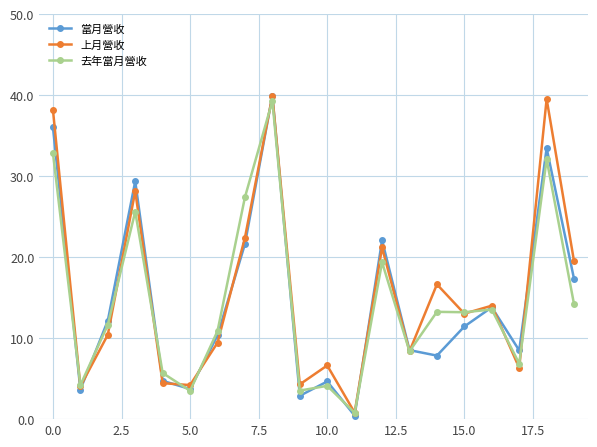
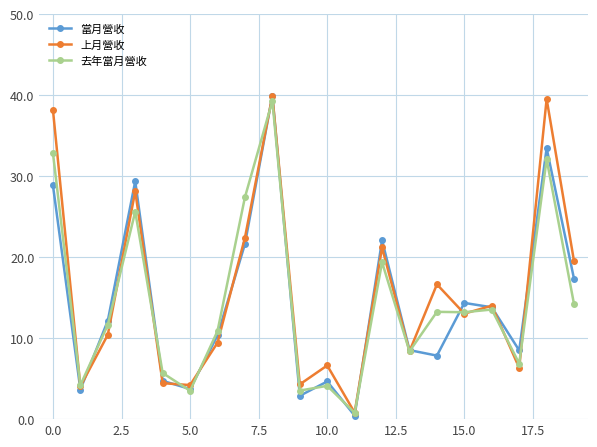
  {
    "當月營收": {
-     "0.0": 36,
+     "0.0": 29,
      "10.0": 5,
-     "15.0": 11
+     "15.0": 14
    },
    "上月營收": {
      "0.0": 38,
      "5.0": 4,
      "10.0": 7
    },
    "去年當月營收": {
      "0.0": 33,
      "10.0": 4
    }
  }
